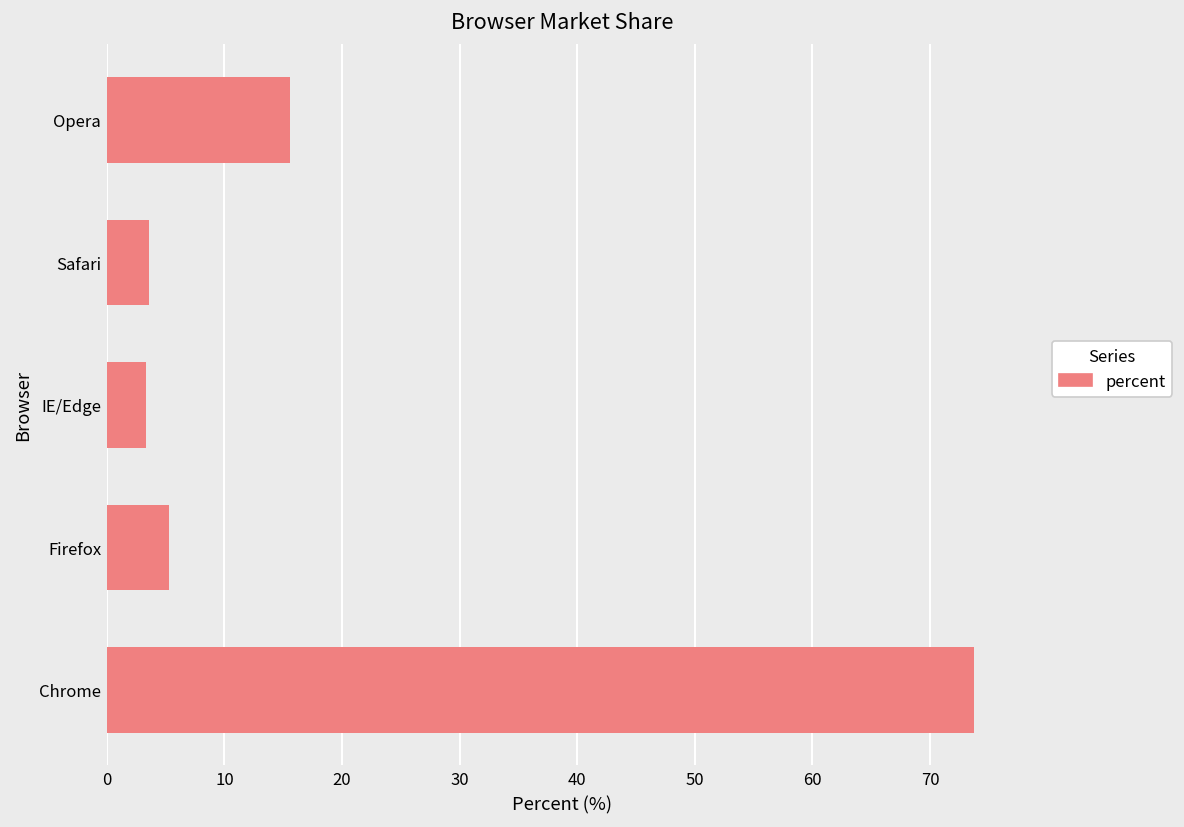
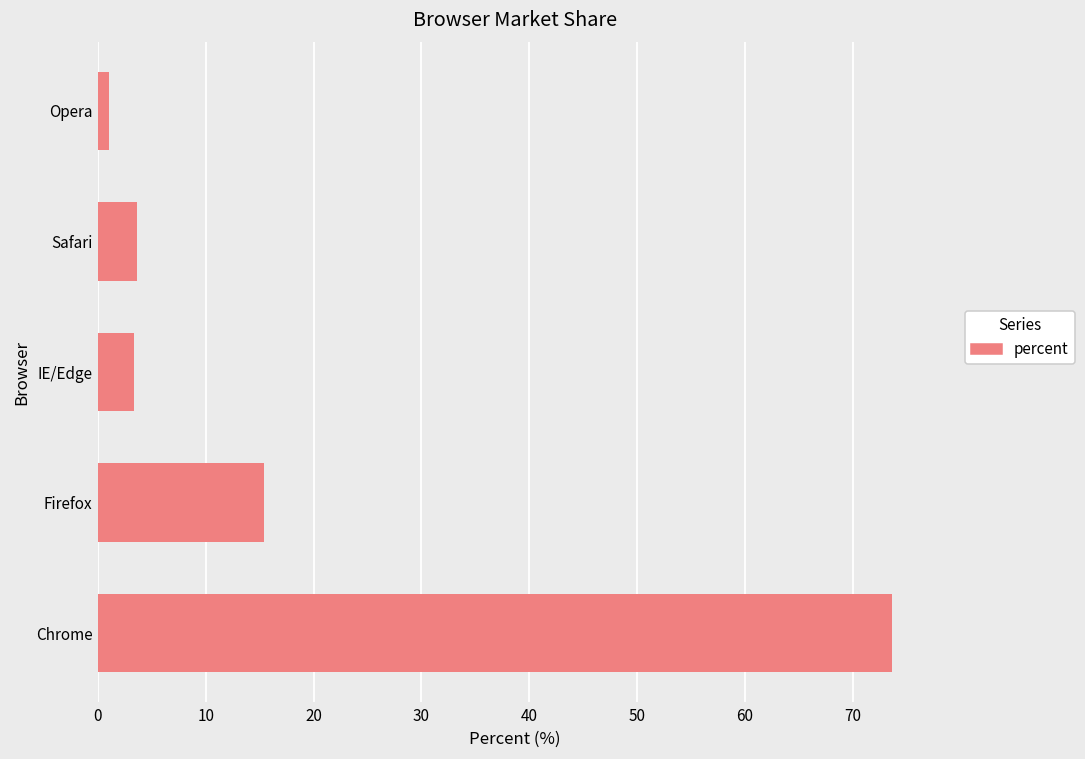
  {
-   "Opera": 16,
+   "Opera": 1,
    "Safari": 4,
    "IE/Edge": 3,
-   "Firefox": 5,
+   "Firefox": 15,
    "Chrome": 74
  }
